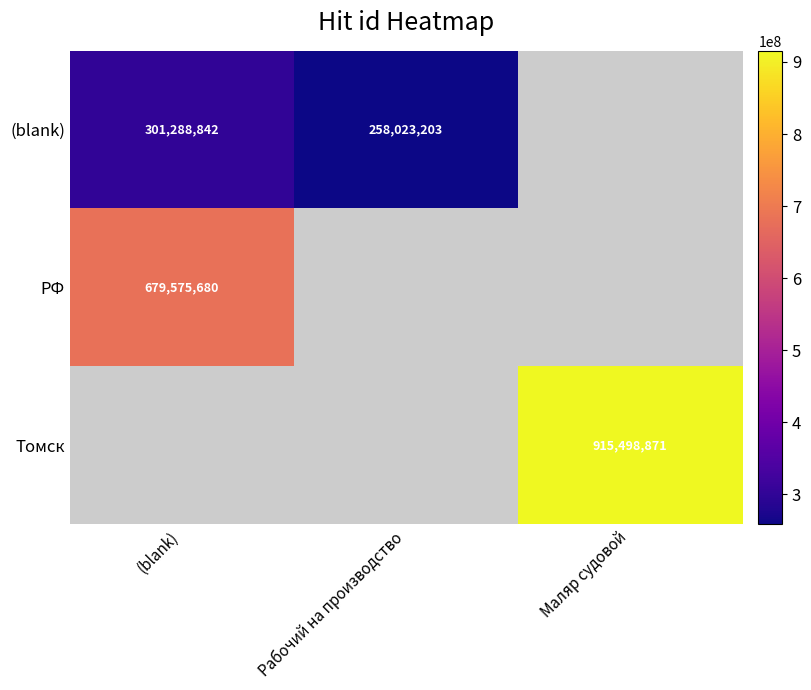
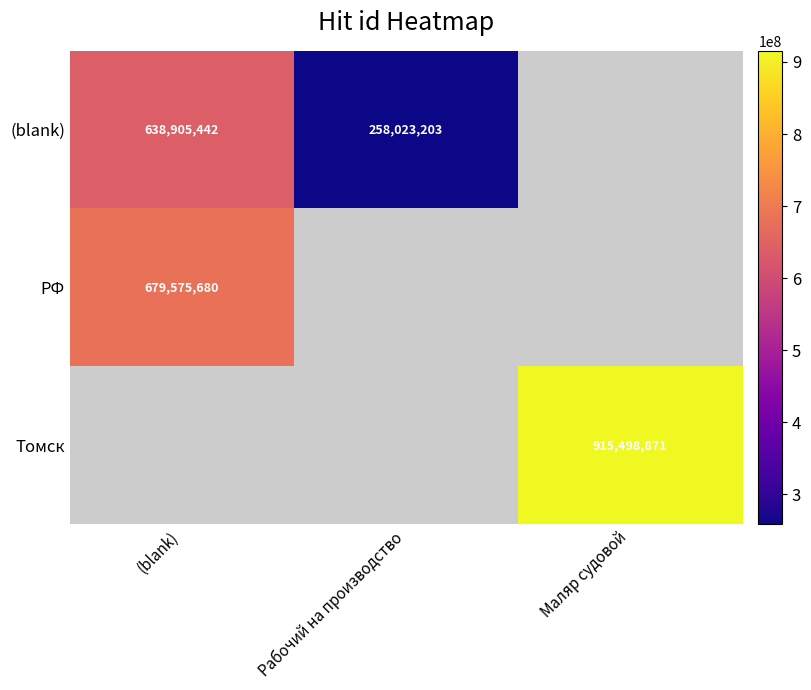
  {
    "(blank)": {
-     "(blank)": "301,288,842",
+     "(blank)": "638,905,442",
      "Рабочий на производство": "258,023,203"
    },
    "РФ": {
      "(blank)": "679,575,680"
    },
    "Томск": {
      "Маляр судовой": "915,498,871"
    }
  }
